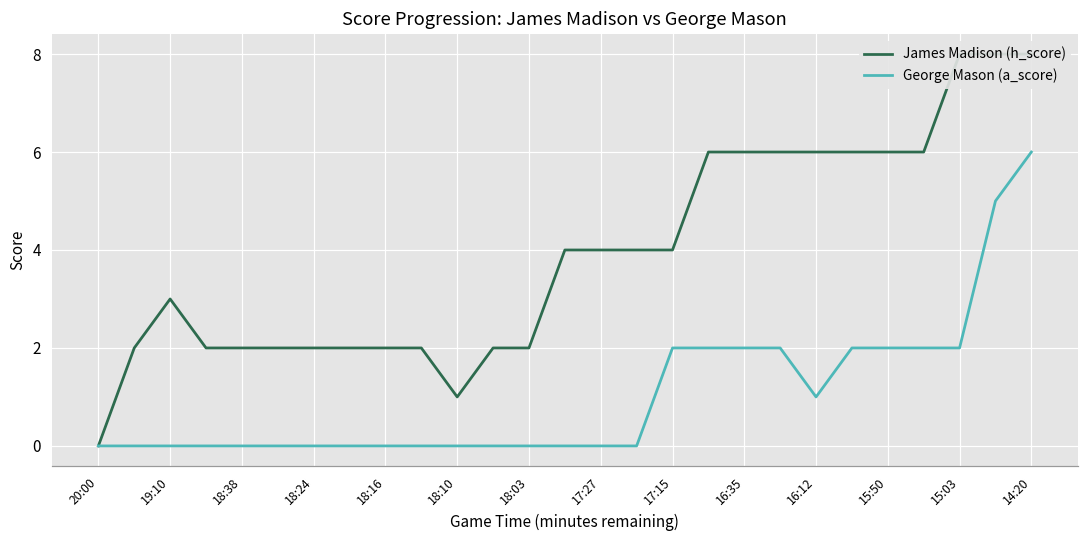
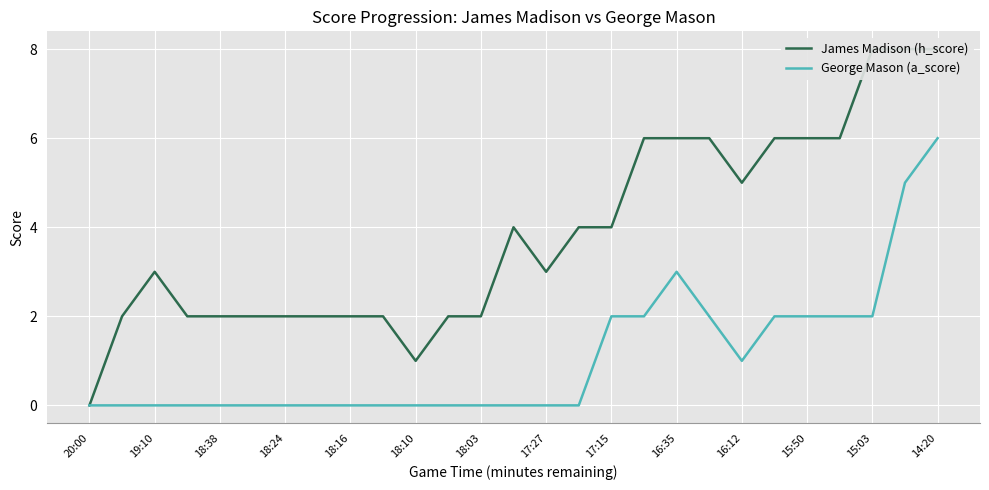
  {
    "James Madison (h_score)": {
      "19:10": 3,
      "18:38": 2,
      "18:24": 2,
      "18:16": 2,
      "18:10": 1,
      "18:03": 2,
-     "17:27": 4,
+     "17:27": 3,
      "17:15": 4,
      "16:35": 6,
-     "16:12": 6,
+     "16:12": 5,
      "15:50": 6
    },
    "George Mason (a_score)": {
      "19:10": 0,
      "18:38": 0,
      "18:24": 0,
      "18:16": 0,
      "18:10": 0,
      "18:03": 0,
      "17:27": 0,
      "17:15": 2,
-     "16:35": 2,
+     "16:35": 3,
      "16:12": 1,
      "15:50": 2,
      "15:03": 2,
      "14:20": 6
    }
  }
